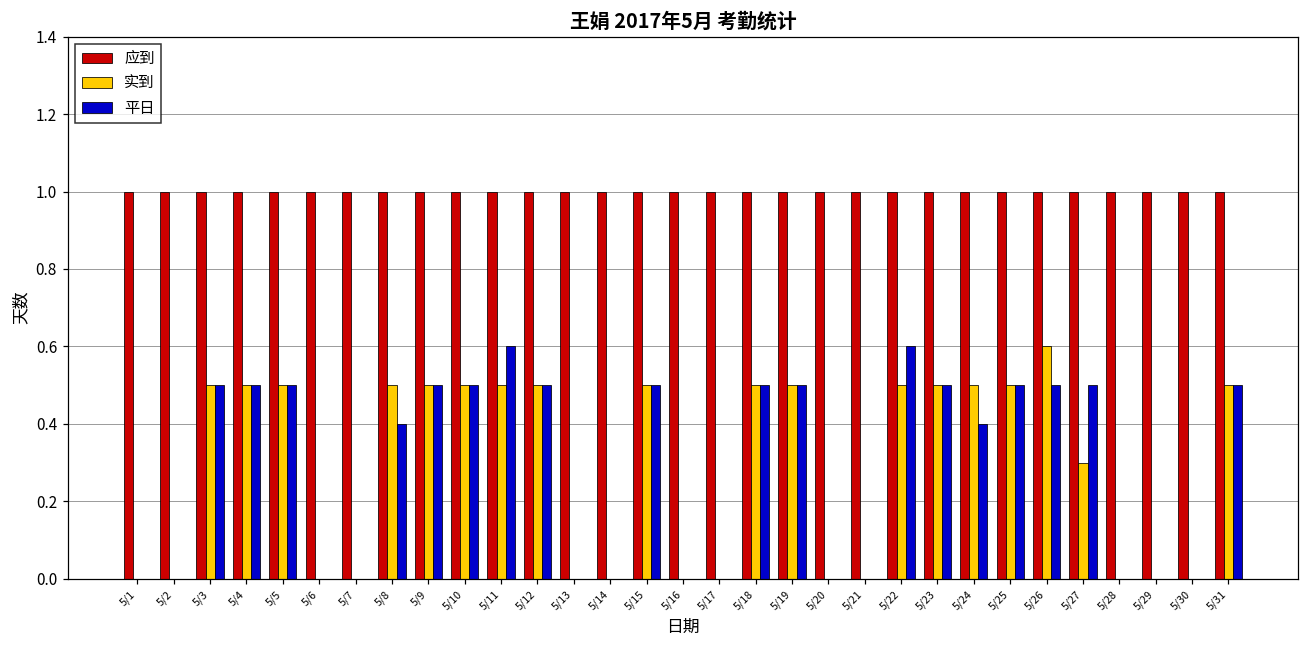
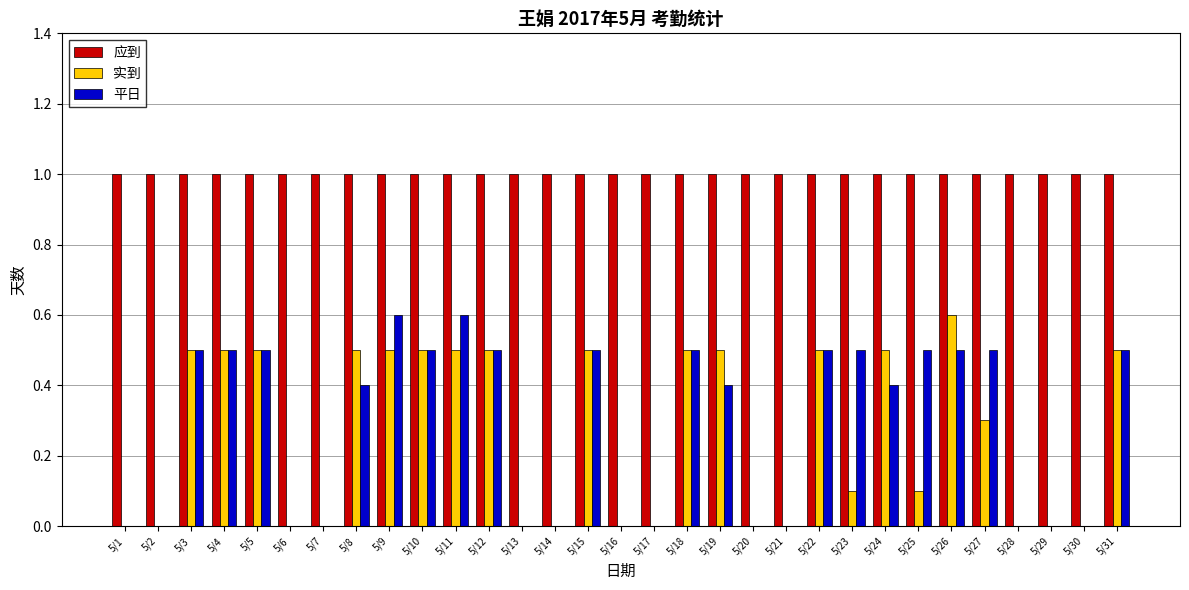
  {
    "应到": {
      "5/1": 1.0,
      "5/2": 1.0,
      "5/3": 1.0,
      "5/4": 1.0,
      "5/5": 1.0,
      "5/6": 1.0,
      "5/7": 1.0,
      "5/8": 1.0,
      "5/9": 1.0,
      "5/10": 1.0,
      "5/11": 1.0,
      "5/12": 1.0,
      "5/13": 1.0,
      "5/14": 1.0,
      "5/15": 1.0,
      "5/16": 1.0,
      "5/17": 1.0,
      "5/18": 1.0,
      "5/19": 1.0,
      "5/20": 1.0,
      "5/21": 1.0,
      "5/22": 1.0,
      "5/23": 1.0,
      "5/24": 1.0,
      "5/25": 1.0,
      "5/26": 1.0,
      "5/27": 1.0,
      "5/28": 1.0,
      "5/29": 1.0,
      "5/30": 1.0,
      "5/31": 1.0
    },
    "实到": {
      "5/1": 0.0,
      "5/2": 0.0,
      "5/3": 0.5,
      "5/4": 0.5,
      "5/5": 0.5,
      "5/6": 0.0,
      "5/7": 0.0,
      "5/8": 0.5,
      "5/9": 0.5,
      "5/10": 0.5,
      "5/11": 0.5,
      "5/12": 0.5,
      "5/13": 0.0,
      "5/14": 0.0,
      "5/15": 0.5,
      "5/16": 0.0,
      "5/17": 0.0,
      "5/18": 0.5,
      "5/19": 0.5,
      "5/20": 0.0,
      "5/21": 0.0,
      "5/22": 0.5,
-     "5/23": 0.5,
+     "5/23": 0.1,
      "5/24": 0.5,
-     "5/25": 0.5,
+     "5/25": 0.1,
      "5/26": 0.6,
      "5/27": 0.3,
      "5/28": 0.0,
      "5/29": 0.0,
      "5/30": 0.0,
      "5/31": 0.5
    },
    "平日": {
      "5/1": 0.0,
      "5/2": 0.0,
      "5/3": 0.5,
      "5/4": 0.5,
      "5/5": 0.5,
      "5/6": 0.0,
      "5/7": 0.0,
      "5/8": 0.4,
-     "5/9": 0.5,
+     "5/9": 0.6,
      "5/10": 0.5,
      "5/11": 0.6,
      "5/12": 0.5,
      "5/13": 0.0,
      "5/14": 0.0,
      "5/15": 0.5,
      "5/16": 0.0,
      "5/17": 0.0,
      "5/18": 0.5,
-     "5/19": 0.5,
+     "5/19": 0.4,
      "5/20": 0.0,
      "5/21": 0.0,
-     "5/22": 0.6,
+     "5/22": 0.5,
      "5/23": 0.5,
      "5/24": 0.4,
      "5/25": 0.5,
      "5/26": 0.5,
      "5/27": 0.5,
      "5/28": 0.0,
      "5/29": 0.0,
      "5/30": 0.0,
      "5/31": 0.5
    }
  }
